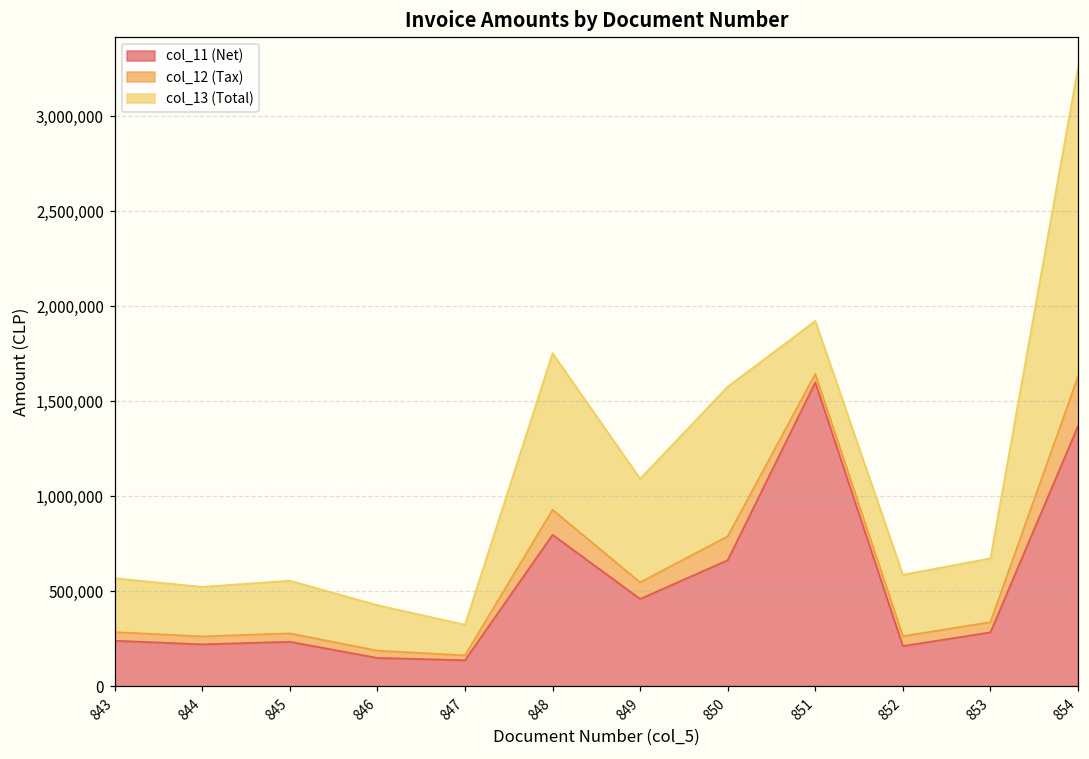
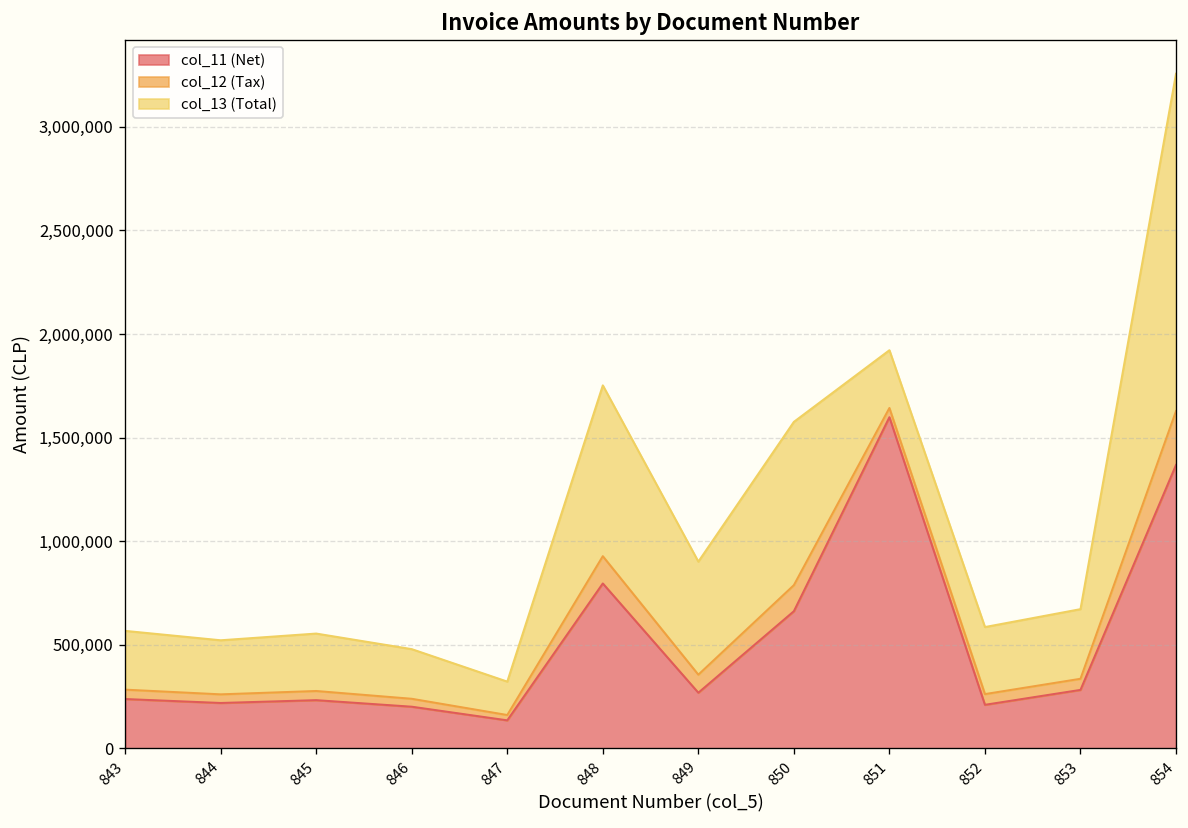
  {
    "col_11 (Net)": {
      "843": "240,000",
      "844": "220,000",
      "845": "230,000",
-     "846": "150,000",
+     "846": "200,000",
      "847": "140,000",
      "848": "800,000",
-     "849": "460,000",
+     "849": "270,000",
      "850": "660,000",
      "851": "1,600,000",
      "852": "210,000",
      "853": "280,000",
      "854": "1,370,000"
    }
  }
